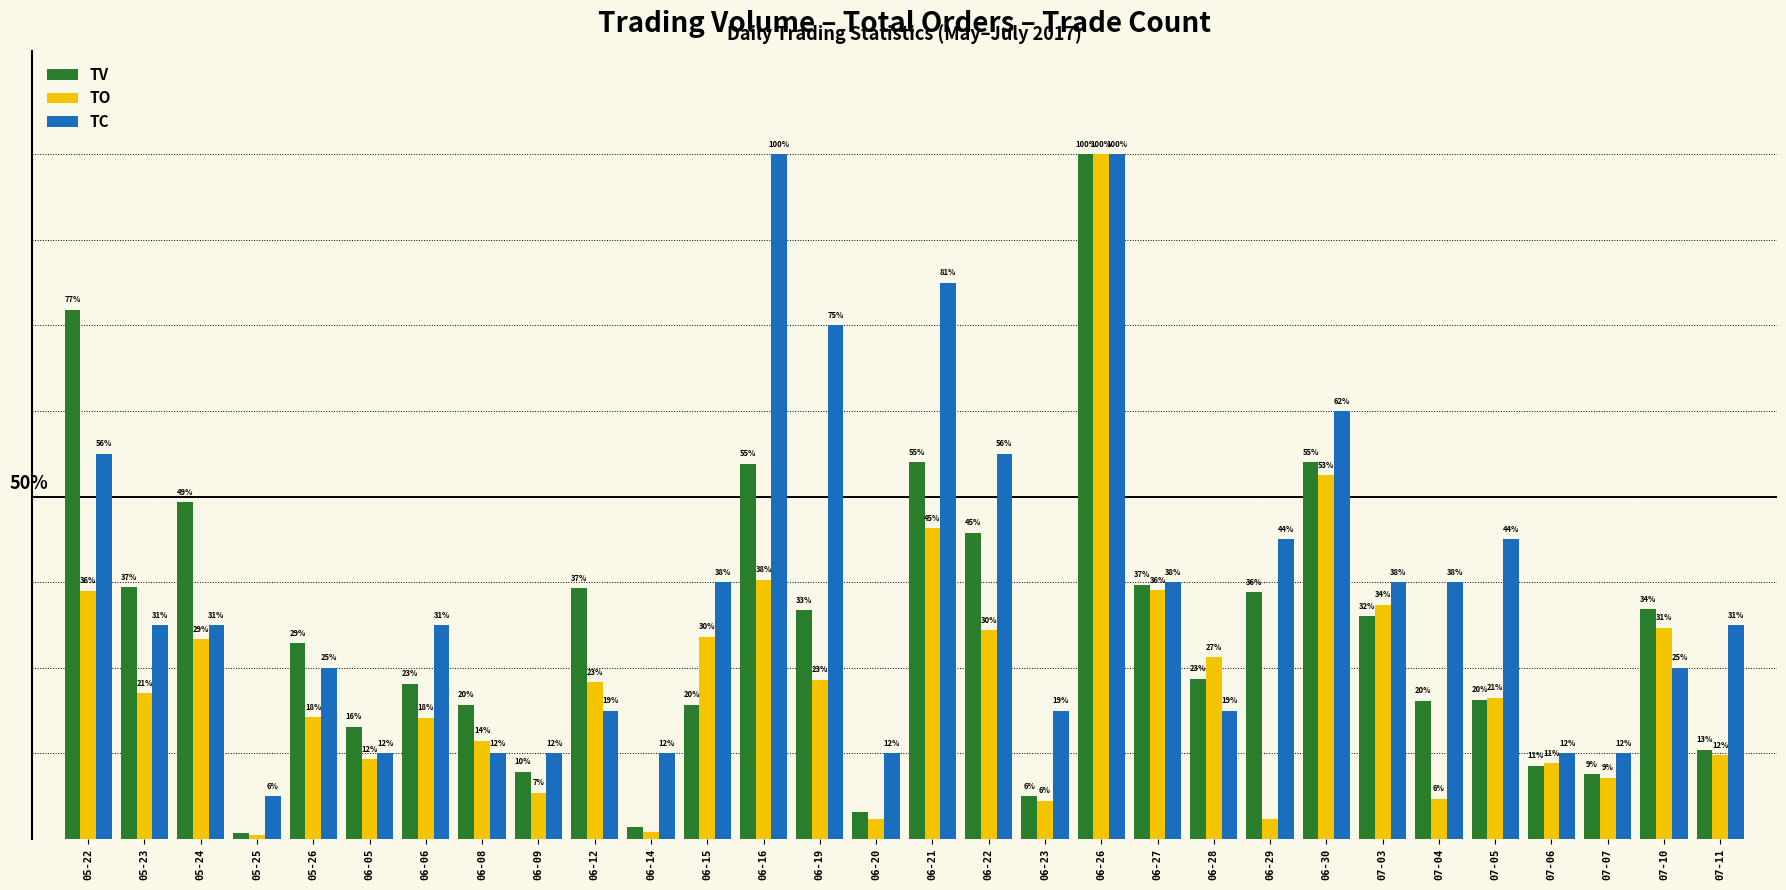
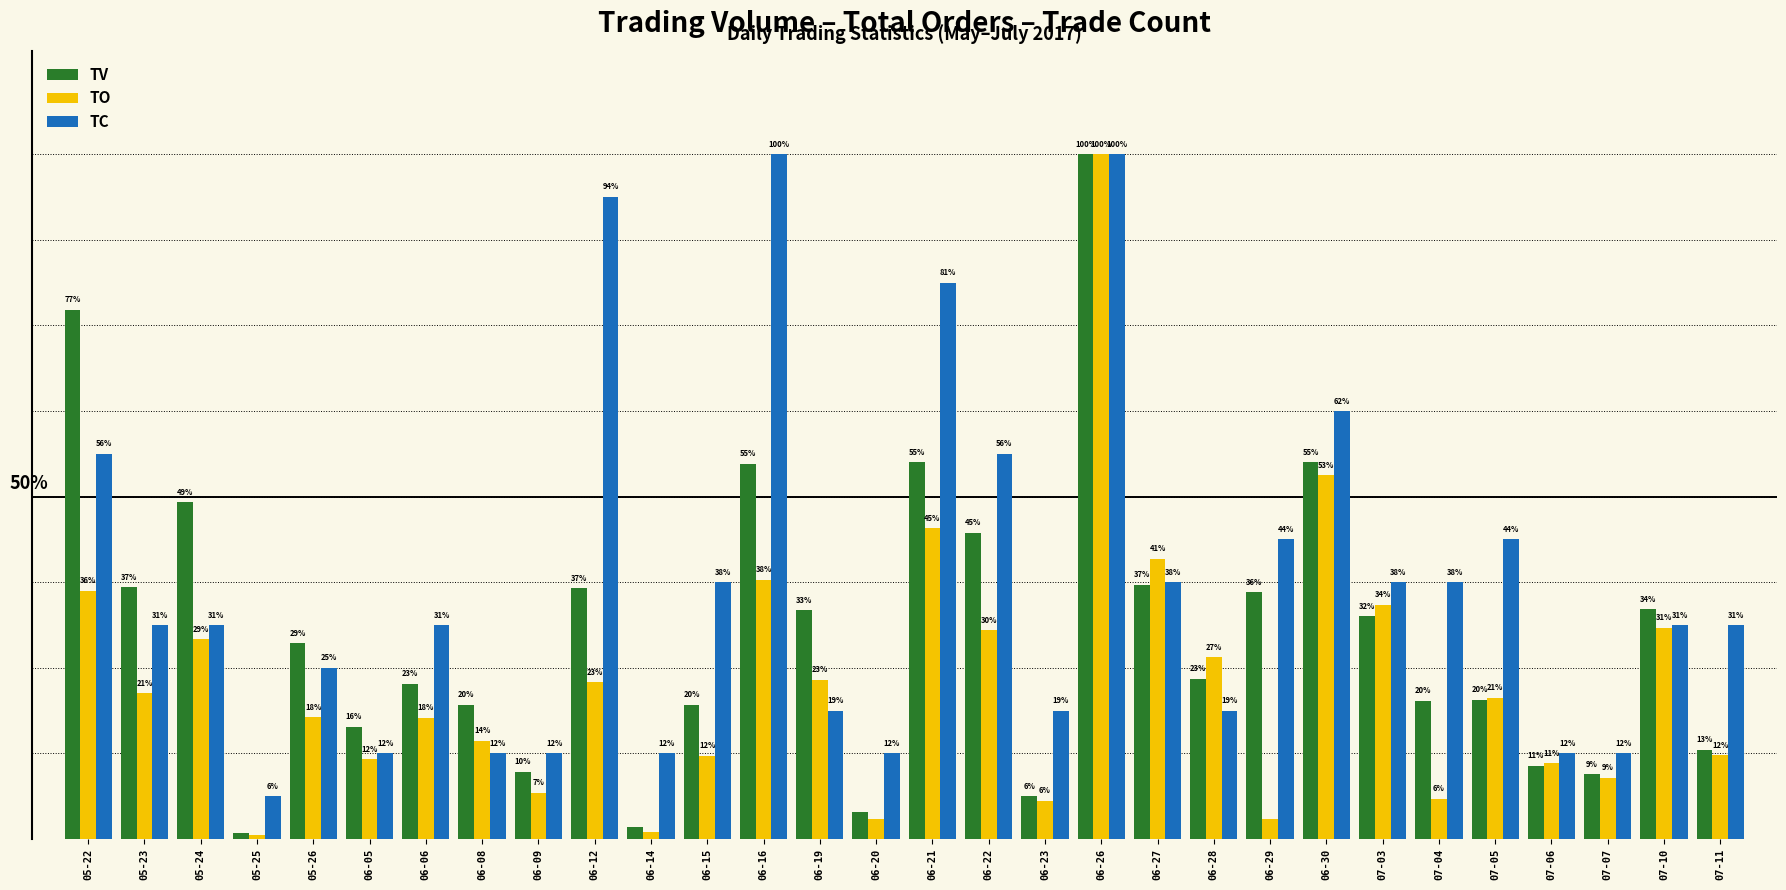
  {
    "TV": {
      "05-22": "77%",
      "05-23": "37%",
      "05-24": "49%",
      "05-26": "29%",
      "06-05": "16%",
      "06-06": "23%",
      "06-08": "20%",
      "06-09": "10%",
      "06-12": "37%",
      "06-15": "20%",
      "06-16": "55%",
      "06-19": "33%",
      "06-21": "55%",
      "06-22": "45%",
      "06-23": "6%",
      "06-27": "37%",
      "06-28": "23%",
      "06-29": "36%",
      "06-30": "55%",
      "07-03": "32%",
      "07-04": "20%",
      "07-05": "20%",
      "07-06": "11%",
      "07-07": "9%",
      "07-10": "34%",
      "07-11": "13%"
    },
    "TO": {
      "05-22": "36%",
      "05-23": "21%",
      "05-24": "29%",
      "05-26": "18%",
      "06-05": "12%",
      "06-06": "18%",
      "06-08": "14%",
      "06-09": "7%",
      "06-12": "23%",
-     "06-15": "30%",
+     "06-15": "12%",
      "06-16": "38%",
      "06-19": "23%",
      "06-21": "45%",
      "06-22": "30%",
      "06-23": "6%",
-     "06-27": "36%",
+     "06-27": "41%",
      "06-28": "27%",
      "06-30": "53%",
      "07-03": "34%",
      "07-04": "6%",
      "07-05": "21%",
      "07-06": "11%",
      "07-07": "9%",
      "07-10": "31%",
      "07-11": "12%"
    },
    "TC": {
      "05-22": "56%",
      "05-23": "31%",
      "05-24": "31%",
      "05-25": "6%",
      "05-26": "25%",
      "06-05": "12%",
      "06-06": "31%",
      "06-08": "12%",
      "06-09": "12%",
-     "06-12": "19%",
+     "06-12": "94%",
      "06-14": "12%",
      "06-15": "38%",
      "06-16": "100%",
-     "06-19": "75%",
+     "06-19": "19%",
      "06-20": "12%",
      "06-21": "81%",
      "06-22": "56%",
      "06-23": "19%",
      "06-27": "38%",
      "06-28": "19%",
      "06-29": "44%",
      "06-30": "62%",
      "07-03": "38%",
      "07-04": "38%",
      "07-05": "44%",
      "07-06": "12%",
      "07-07": "12%",
-     "07-10": "25%",
+     "07-10": "31%",
      "07-11": "31%"
    }
  }
